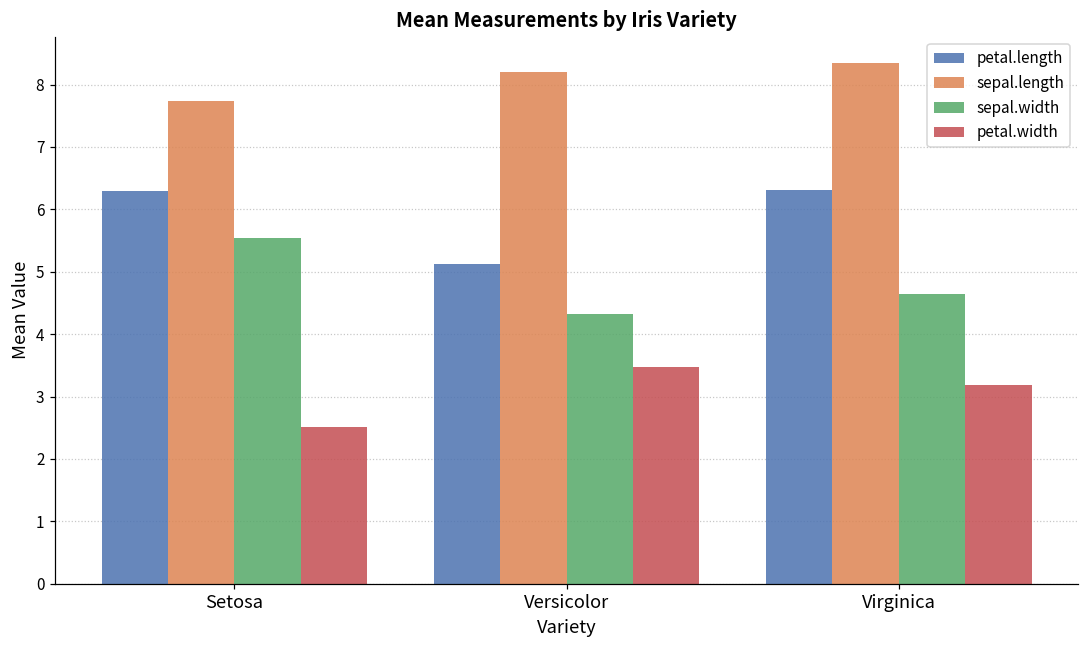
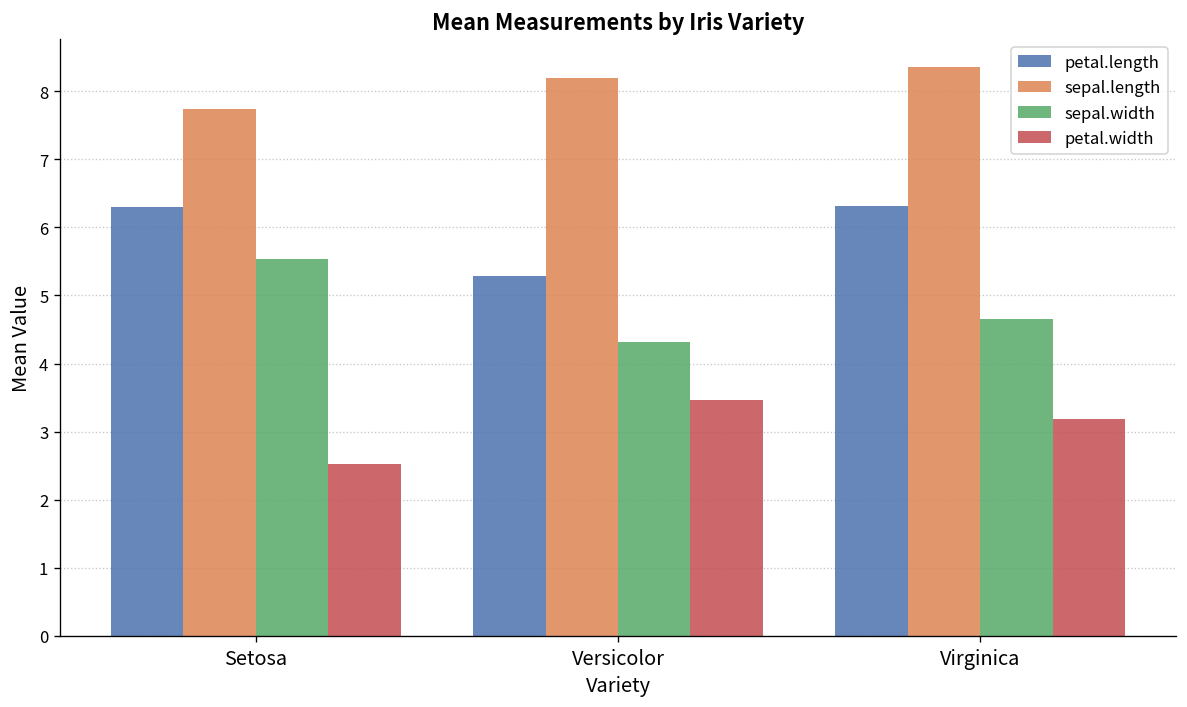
  {
    "petal.length": {
      "Setosa": 6.3,
-     "Versicolor": 5.1,
+     "Versicolor": 5.3,
      "Virginica": 6.3
    },
    "sepal.width": {
      "Setosa": 5.5,
      "Versicolor": 4.3,
      "Virginica": 4.7
    }
  }
